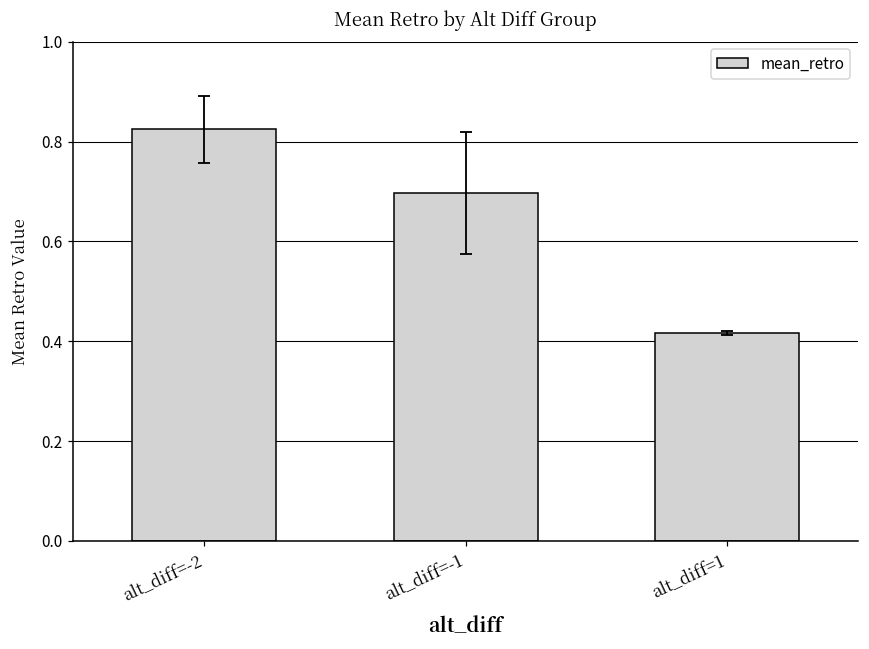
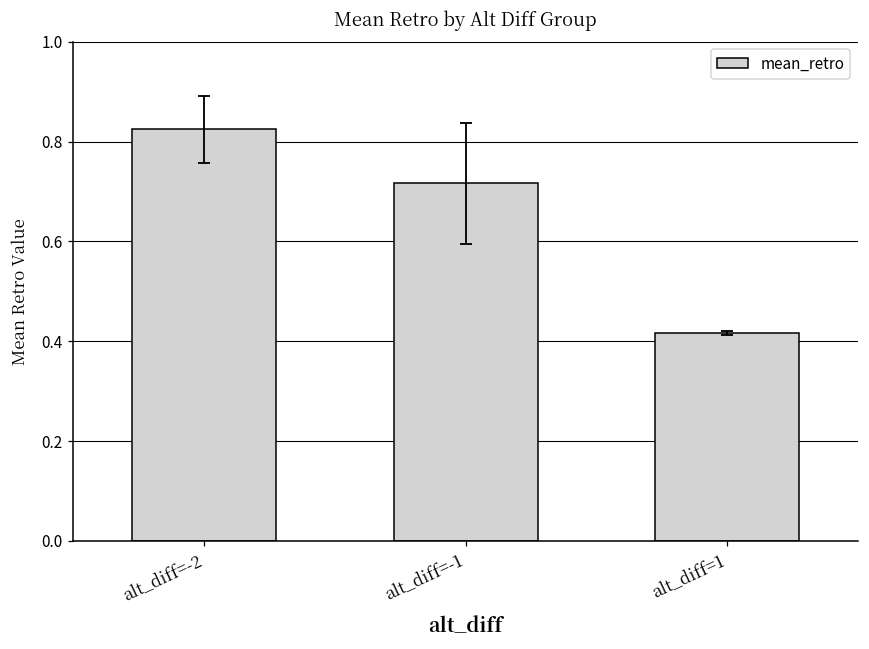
  {
    "mean_retro": {
      "alt_diff=-2": 0.83,
-     "alt_diff=-1": 0.70,
+     "alt_diff=-1": 0.72,
      "alt_diff=1": 0.42
    }
  }
